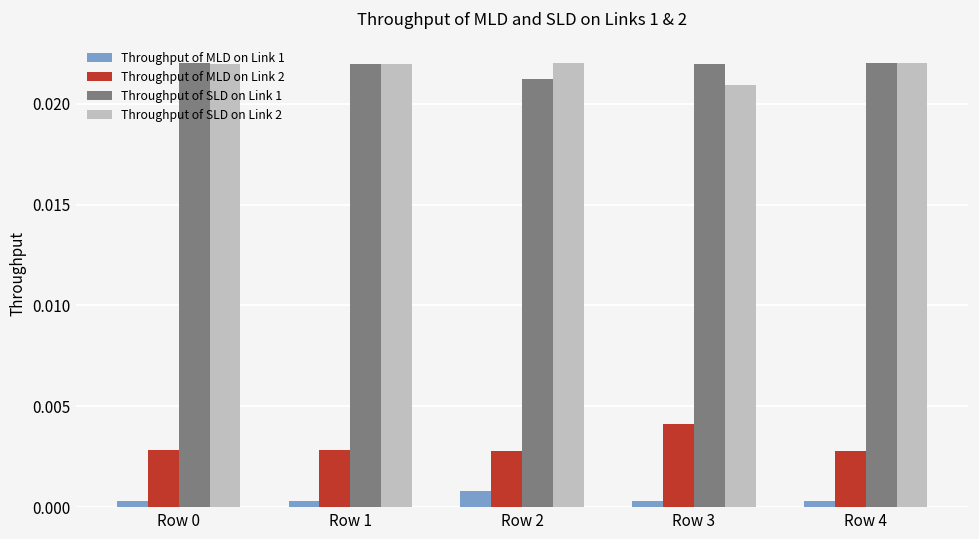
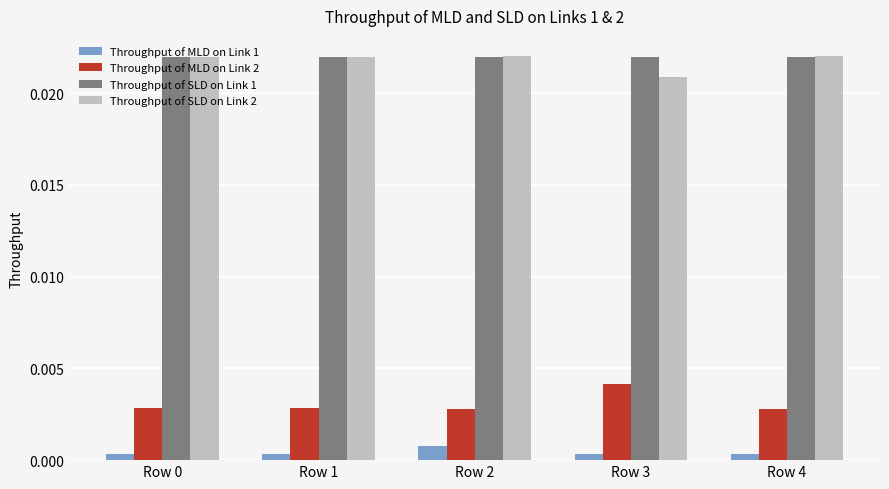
  {
    "Throughput of MLD on Link 1": {
      "Row 0": 0.0003,
      "Row 1": 0.0003,
      "Row 2": 0.0008,
      "Row 3": 0.0003,
      "Row 4": 0.0003
    },
    "Throughput of MLD on Link 2": {
      "Row 0": 0.0028,
      "Row 1": 0.0028,
      "Row 2": 0.0028,
      "Row 3": 0.0041,
      "Row 4": 0.0028
    },
    "Throughput of SLD on Link 1": {
      "Row 0": 0.0220,
      "Row 1": 0.0220,
-     "Row 2": 0.0212,
+     "Row 2": 0.0220,
      "Row 3": 0.0220,
      "Row 4": 0.0220
    },
    "Throughput of SLD on Link 2": {
      "Row 0": 0.0220,
      "Row 1": 0.0220,
      "Row 2": 0.0220,
      "Row 3": 0.0209,
      "Row 4": 0.0220
    }
  }
